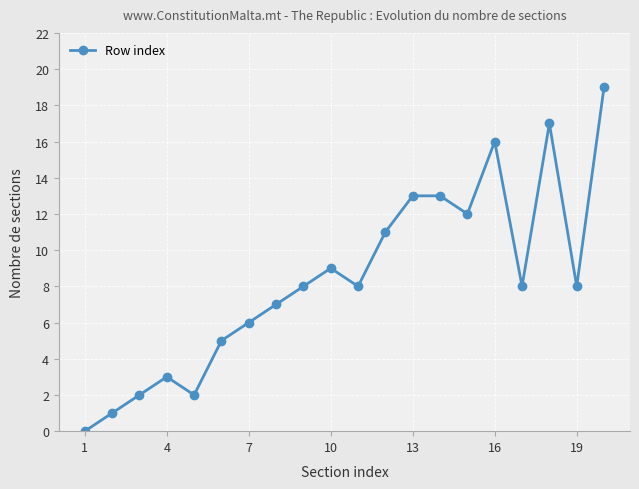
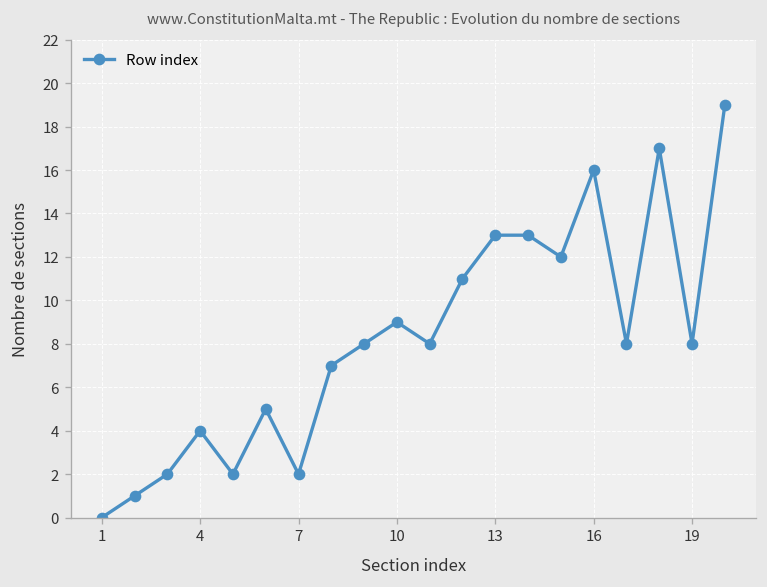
  {
    "1": 0,
-   "4": 3,
-   "7": 6,
+   "4": 4,
+   "7": 2,
    "10": 9,
    "13": 13,
    "16": 16,
    "19": 8
  }
